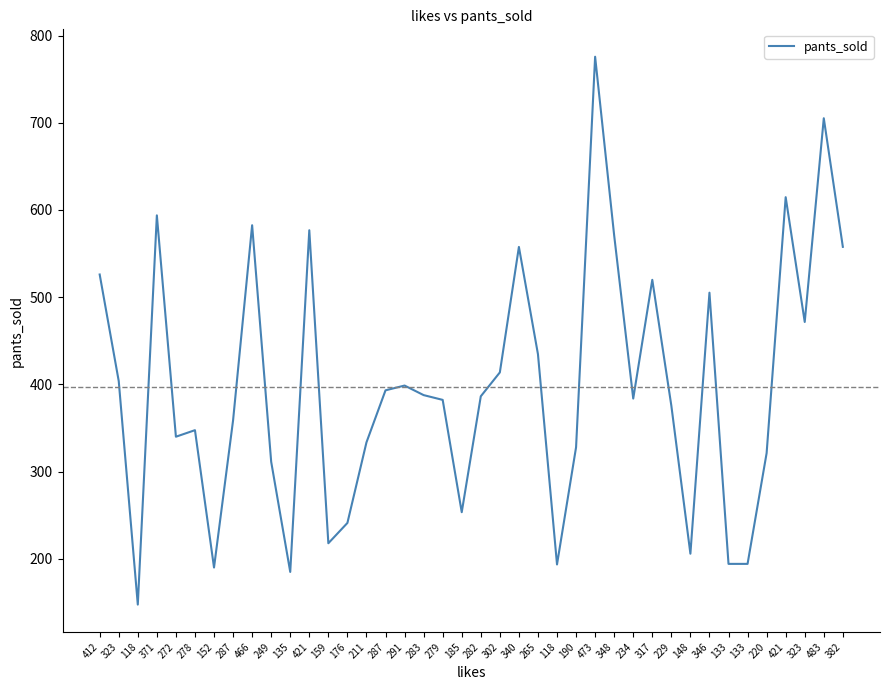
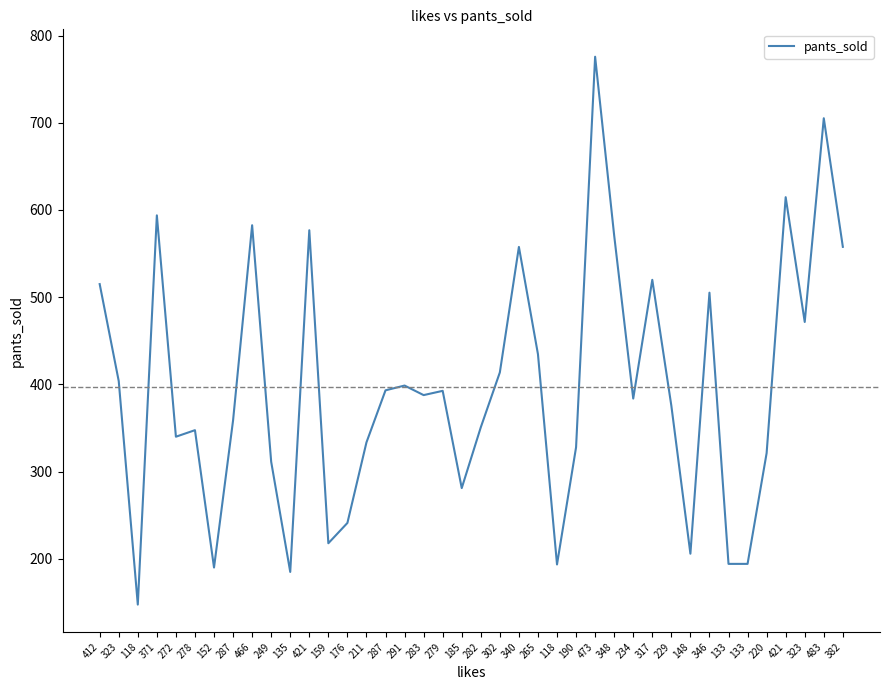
  {
-   "412": 530,
+   "412": 520,
    "371": 590,
    "272": 340,
    "278": 350,
    "152": 190,
    "466": 580,
    "249": 310,
    "135": 180,
    "159": 220,
    "176": 240,
    "211": 330,
    "291": 400,
    "283": 390,
-   "279": 380,
-   "185": 250,
-   "282": 390,
+   "279": 390,
+   "185": 280,
+   "282": 350,
    "302": 410,
    "340": 560,
    "265": 430,
    "190": 330,
    "473": 780,
    "348": 570,
    "234": 380,
    "317": 520,
    "229": 380,
    "148": 210,
    "346": 510,
    "220": 320,
    "483": 710,
    "382": 560
  }
